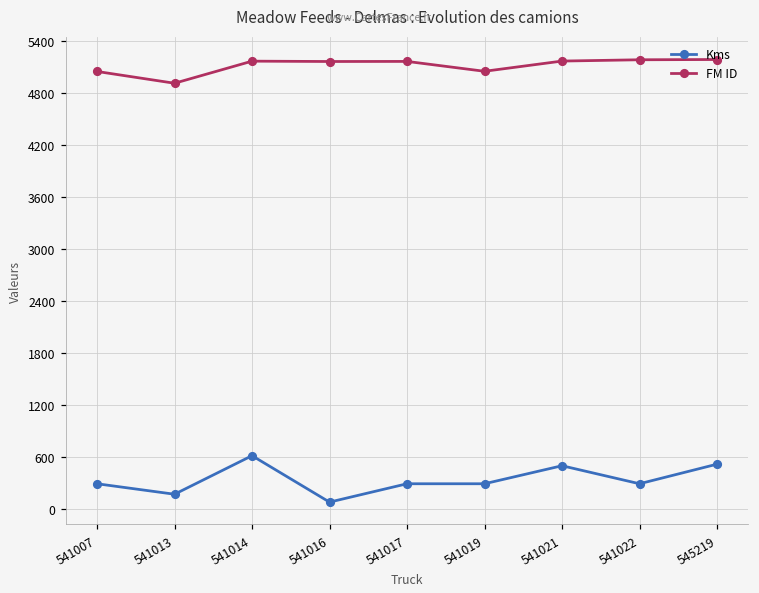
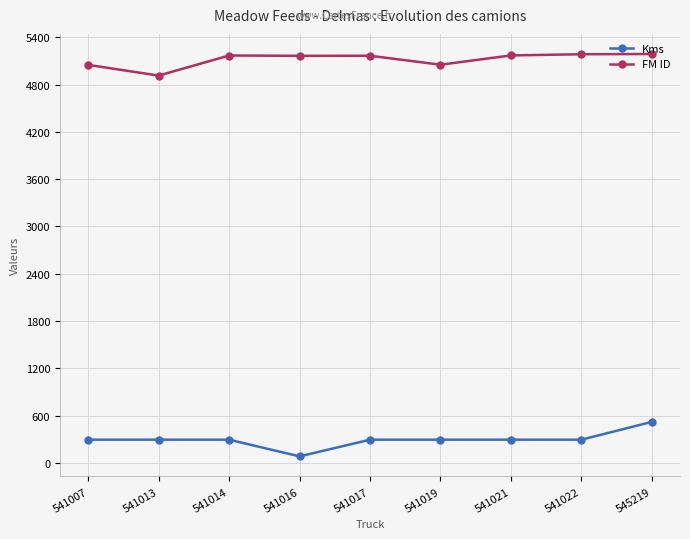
  {
    "Kms": {
      "541007": 300,
-     "541013": 200,
-     "541014": 600,
+     "541013": 300,
+     "541014": 300,
      "541016": 100,
      "541017": 300,
      "541019": 300,
-     "541021": 500,
+     "541021": 300,
      "541022": 300,
      "545219": 500
    },
    "FM ID": {
      "541007": 5100,
      "541013": 4900,
      "541014": 5200,
      "541016": 5200,
      "541017": 5200,
      "541019": 5100,
      "541021": 5200,
      "541022": 5200,
      "545219": 5200
    }
  }
